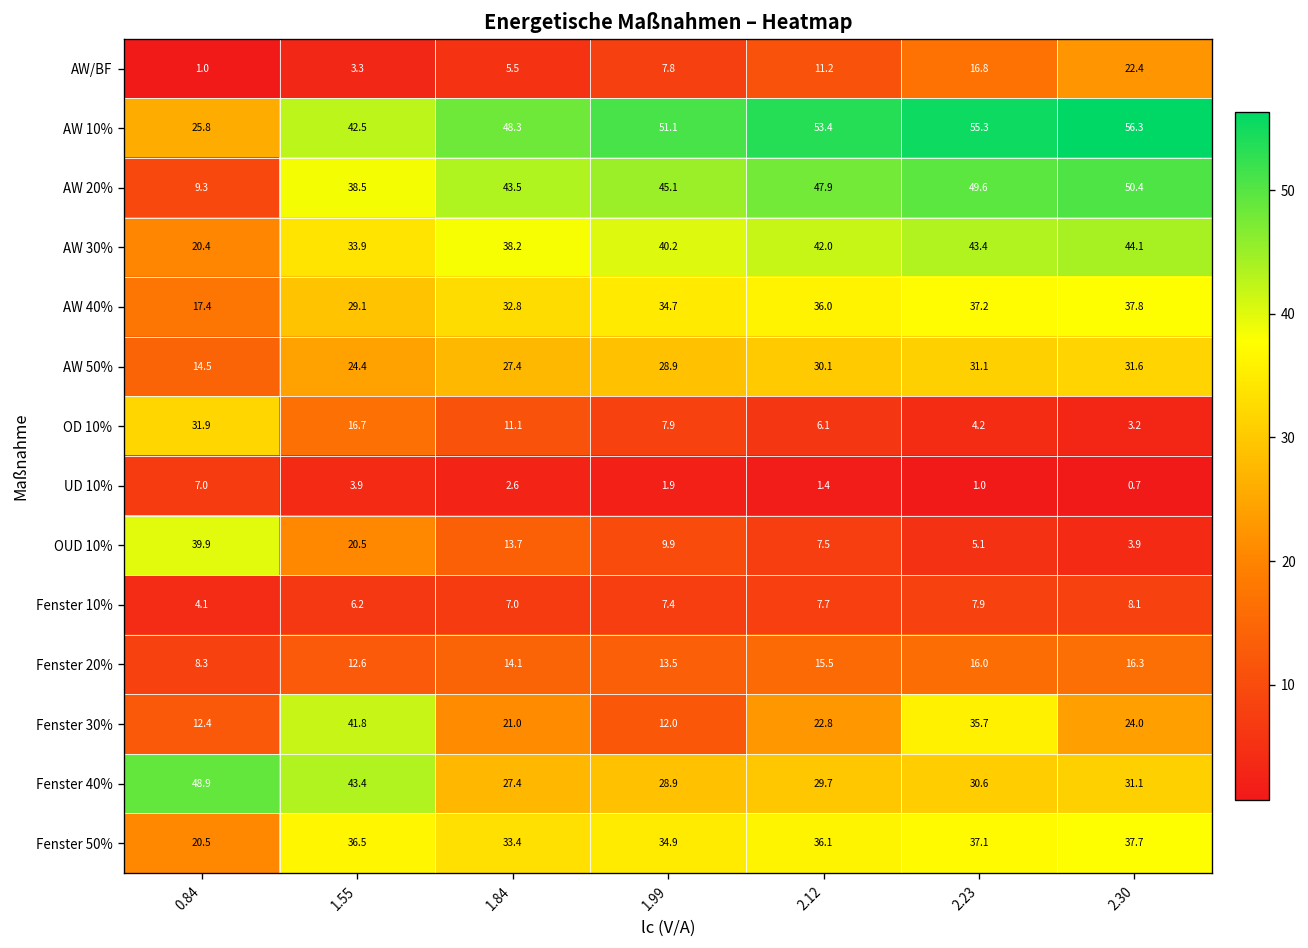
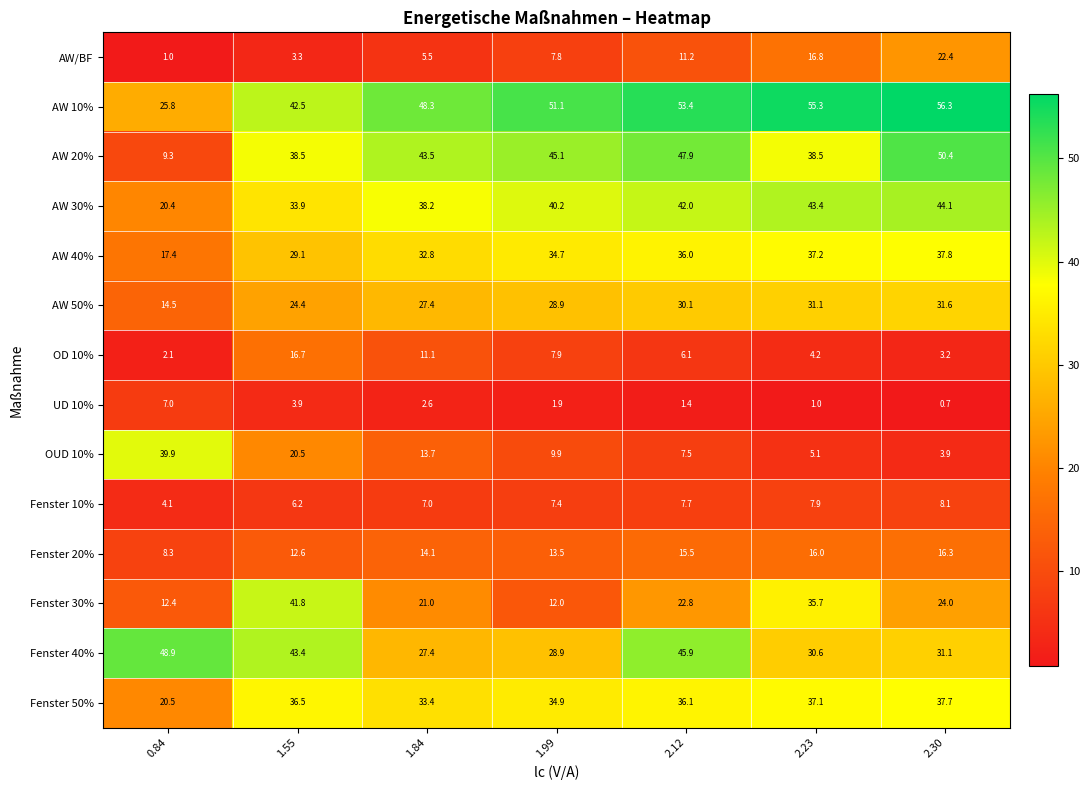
  {
    "AW/BF": {
      "0.84": 1.0,
      "1.55": 3.3,
      "1.84": 5.5,
      "1.99": 7.8,
      "2.12": 11.2,
      "2.23": 16.8,
      "2.30": 22.4
    },
    "AW 10%": {
      "0.84": 25.8,
      "1.55": 42.5,
      "1.84": 48.3,
      "1.99": 51.1,
      "2.12": 53.4,
      "2.23": 55.3,
      "2.30": 56.3
    },
    "AW 20%": {
      "0.84": 9.3,
      "1.55": 38.5,
      "1.84": 43.5,
      "1.99": 45.1,
      "2.12": 47.9,
-     "2.23": 49.6,
+     "2.23": 38.5,
      "2.30": 50.4
    },
    "AW 30%": {
      "0.84": 20.4,
      "1.55": 33.9,
      "1.84": 38.2,
      "1.99": 40.2,
      "2.12": 42.0,
      "2.23": 43.4,
      "2.30": 44.1
    },
    "AW 40%": {
      "0.84": 17.4,
      "1.55": 29.1,
      "1.84": 32.8,
      "1.99": 34.7,
      "2.12": 36.0,
      "2.23": 37.2,
      "2.30": 37.8
    },
    "AW 50%": {
      "0.84": 14.5,
      "1.55": 24.4,
      "1.84": 27.4,
      "1.99": 28.9,
      "2.12": 30.1,
      "2.23": 31.1,
      "2.30": 31.6
    },
    "OD 10%": {
-     "0.84": 31.9,
+     "0.84": 2.1,
      "1.55": 16.7,
      "1.84": 11.1,
      "1.99": 7.9,
      "2.12": 6.1,
      "2.23": 4.2,
      "2.30": 3.2
    },
    "UD 10%": {
      "0.84": 7.0,
      "1.55": 3.9,
      "1.84": 2.6,
      "1.99": 1.9,
      "2.12": 1.4,
      "2.23": 1.0,
      "2.30": 0.7
    },
    "OUD 10%": {
      "0.84": 39.9,
      "1.55": 20.5,
      "1.84": 13.7,
      "1.99": 9.9,
      "2.12": 7.5,
      "2.23": 5.1,
      "2.30": 3.9
    },
    "Fenster 10%": {
      "0.84": 4.1,
      "1.55": 6.2,
      "1.84": 7.0,
      "1.99": 7.4,
      "2.12": 7.7,
      "2.23": 7.9,
      "2.30": 8.1
    },
    "Fenster 20%": {
      "0.84": 8.3,
      "1.55": 12.6,
      "1.84": 14.1,
      "1.99": 13.5,
      "2.12": 15.5,
      "2.23": 16.0,
      "2.30": 16.3
    },
    "Fenster 30%": {
      "0.84": 12.4,
      "1.55": 41.8,
      "1.84": 21.0,
      "1.99": 12.0,
      "2.12": 22.8,
      "2.23": 35.7,
      "2.30": 24.0
    },
    "Fenster 40%": {
      "0.84": 48.9,
      "1.55": 43.4,
      "1.84": 27.4,
      "1.99": 28.9,
-     "2.12": 29.7,
+     "2.12": 45.9,
      "2.23": 30.6,
      "2.30": 31.1
    },
    "Fenster 50%": {
      "0.84": 20.5,
      "1.55": 36.5,
      "1.84": 33.4,
      "1.99": 34.9,
      "2.12": 36.1,
      "2.23": 37.1,
      "2.30": 37.7
    }
  }
